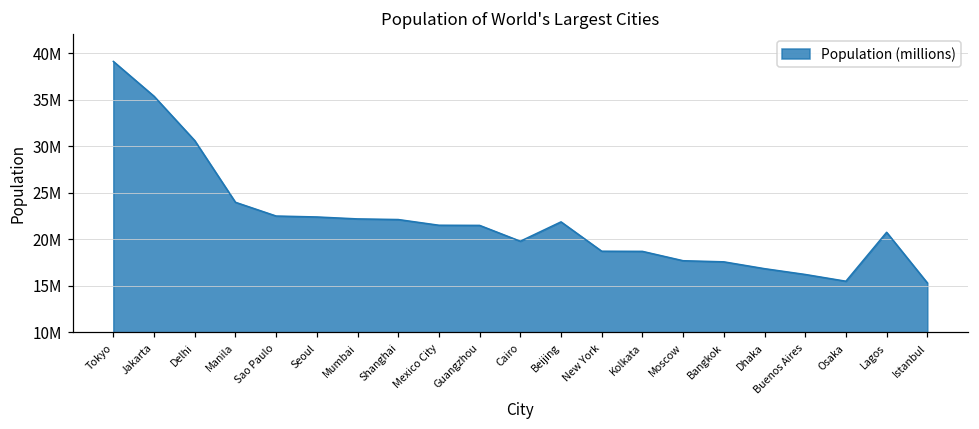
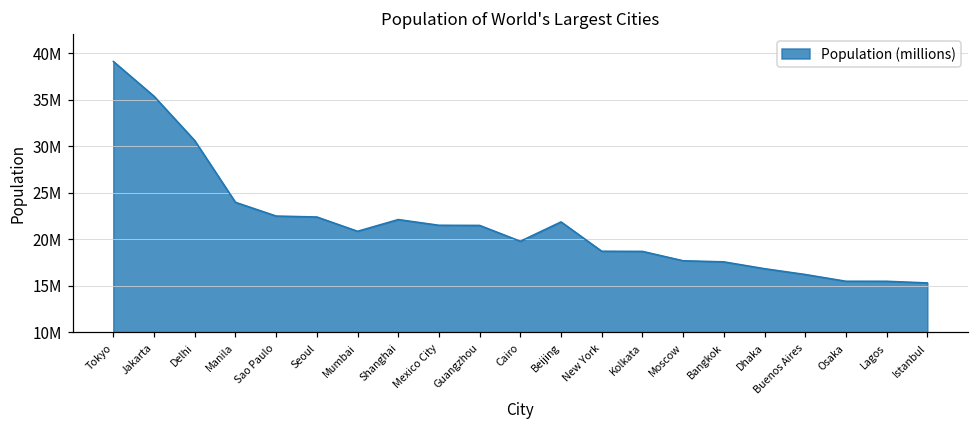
  {
    "Tokyo": 39000000,
    "Jakarta": 35000000,
    "Delhi": 31000000,
    "Manila": 24000000,
    "Sao Paulo": 22000000,
    "Seoul": 22000000,
-   "Mumbai": 22000000,
+   "Mumbai": 21000000,
    "Shanghai": 22000000,
    "Mexico City": 22000000,
    "Guangzhou": 21000000,
    "Cairo": 20000000,
    "Beijing": 22000000,
    "New York": 19000000,
    "Kolkata": 19000000,
    "Moscow": 18000000,
    "Bangkok": 18000000,
    "Dhaka": 17000000,
    "Buenos Aires": 16000000,
    "Osaka": 15000000,
-   "Lagos": 21000000,
+   "Lagos": 15000000,
    "Istanbul": 15000000
  }
